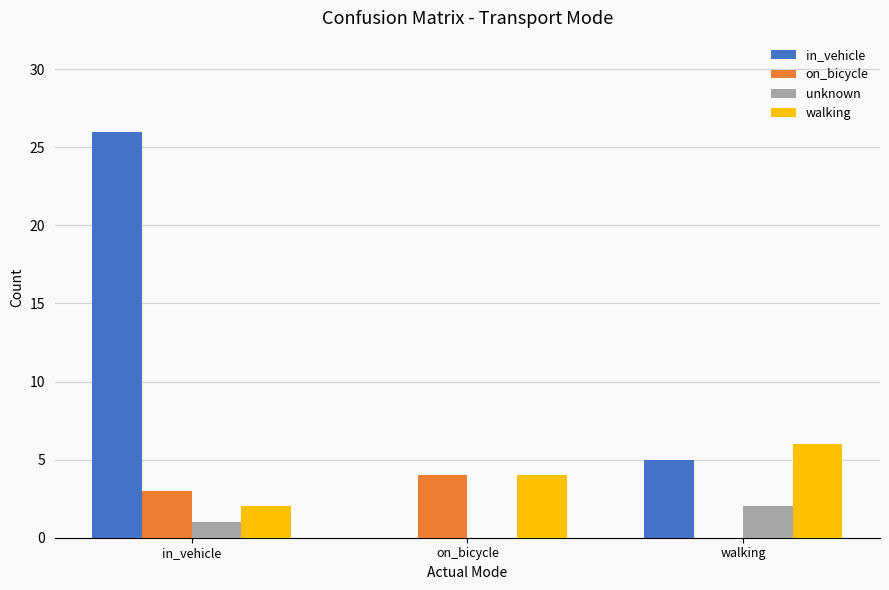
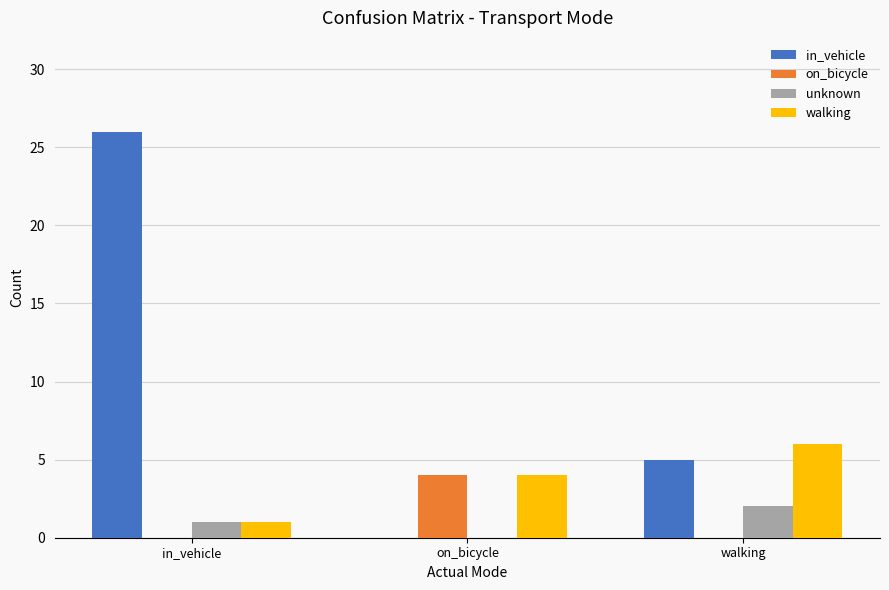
  {
    "in_vehicle": {
      "in_vehicle": 26,
      "on_bicycle": 0,
      "walking": 5
    },
    "on_bicycle": {
-     "in_vehicle": 3,
+     "in_vehicle": 0,
      "on_bicycle": 4,
      "walking": 0
    },
    "unknown": {
      "in_vehicle": 1,
      "on_bicycle": 0,
      "walking": 2
    },
    "walking": {
-     "in_vehicle": 2,
+     "in_vehicle": 1,
      "on_bicycle": 4,
      "walking": 6
    }
  }
